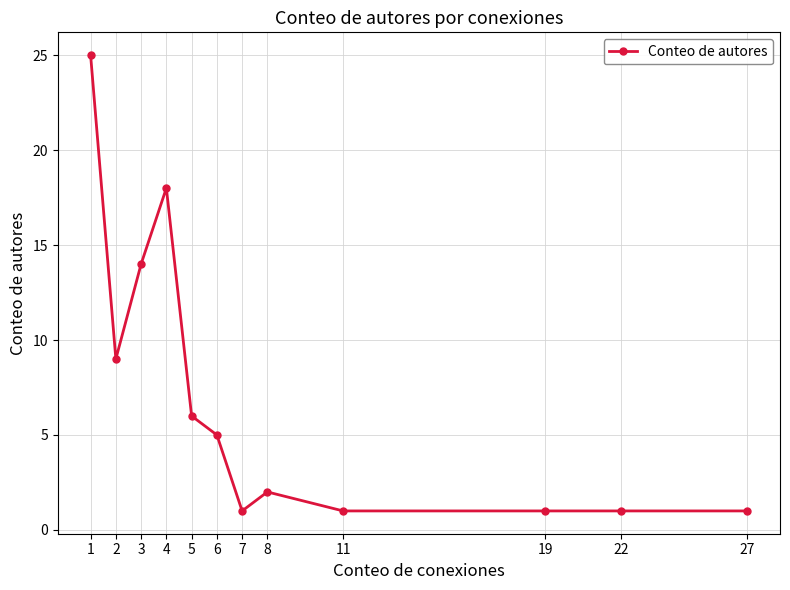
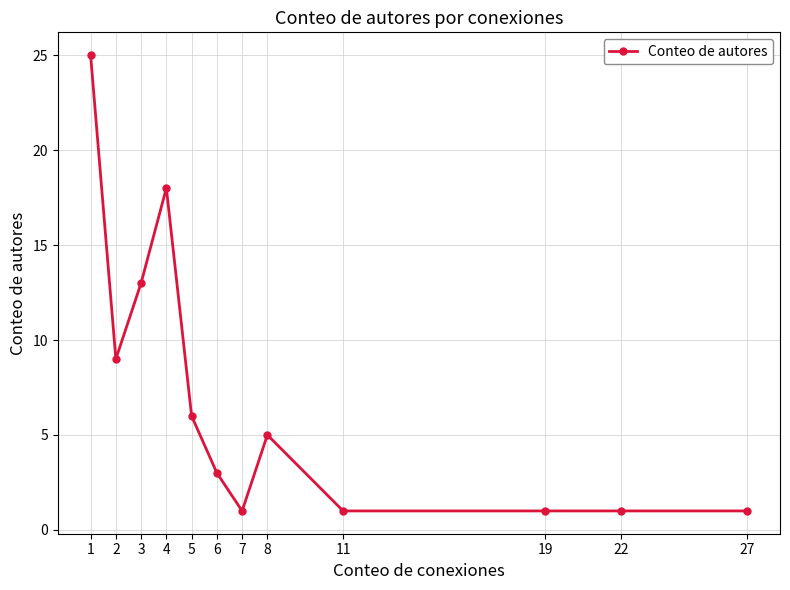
  {
    "1": 25,
    "2": 9,
-   "3": 14,
+   "3": 13,
    "4": 18,
    "5": 6,
-   "6": 5,
+   "6": 3,
    "7": 1,
-   "8": 2,
+   "8": 5,
    "11": 1,
    "19": 1,
    "22": 1,
    "27": 1
  }
